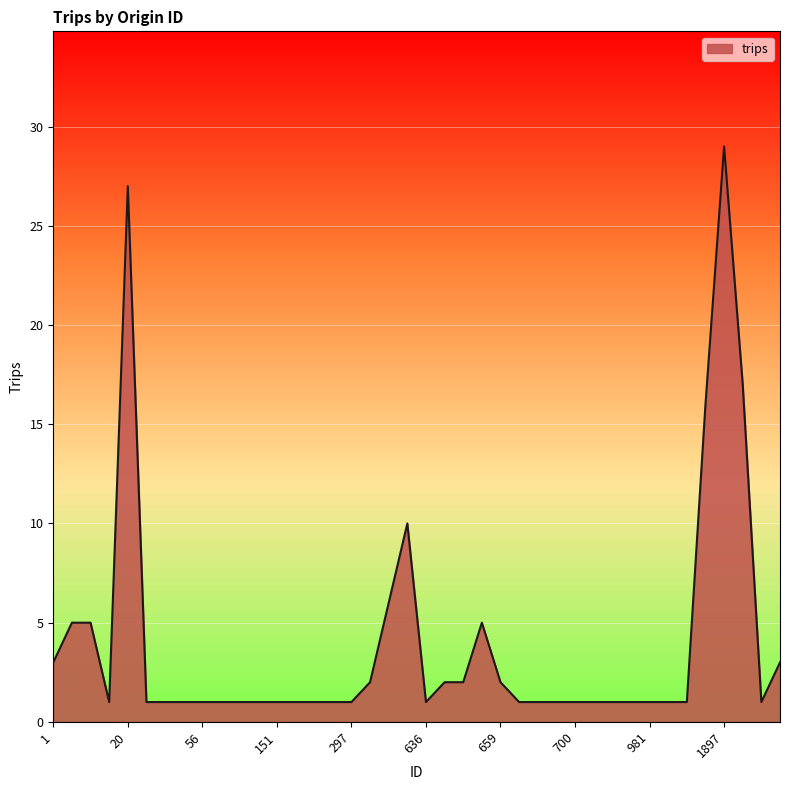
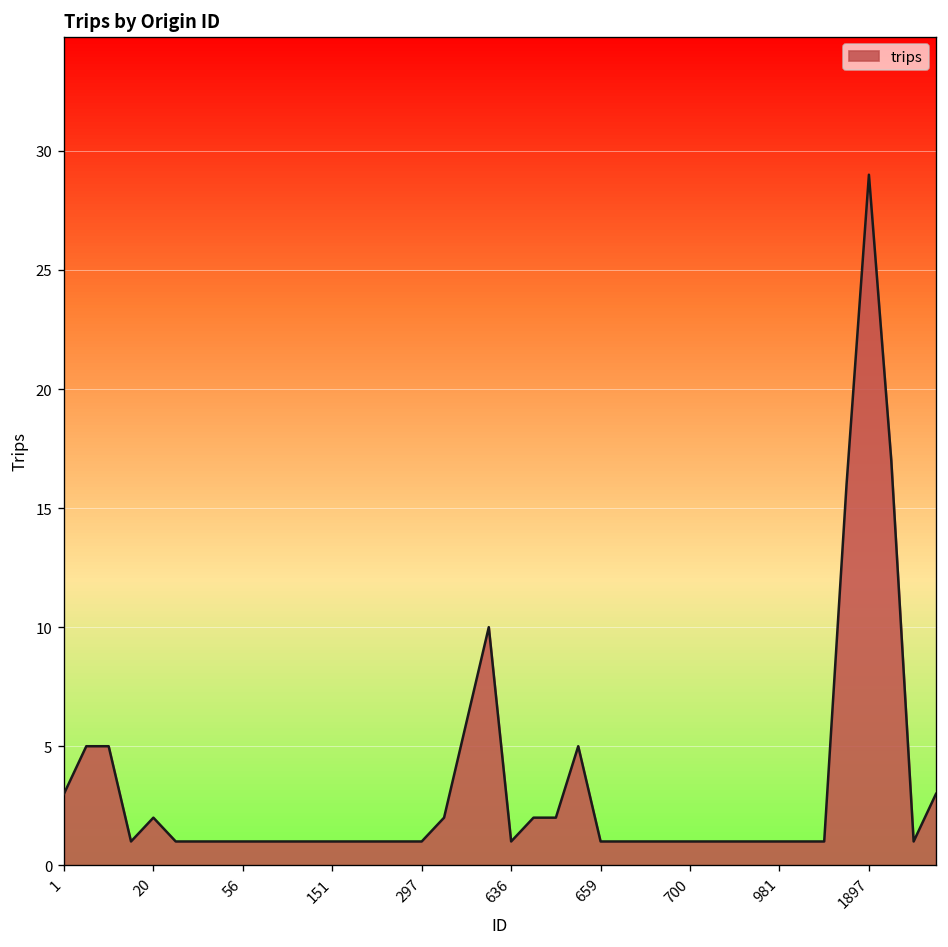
  {
-   "20": 27,
+   "20": 2,
    "56": 1,
    "151": 1,
    "297": 1,
    "636": 1,
-   "659": 2,
+   "659": 1,
    "700": 1,
    "981": 1,
    "1897": 29
  }
